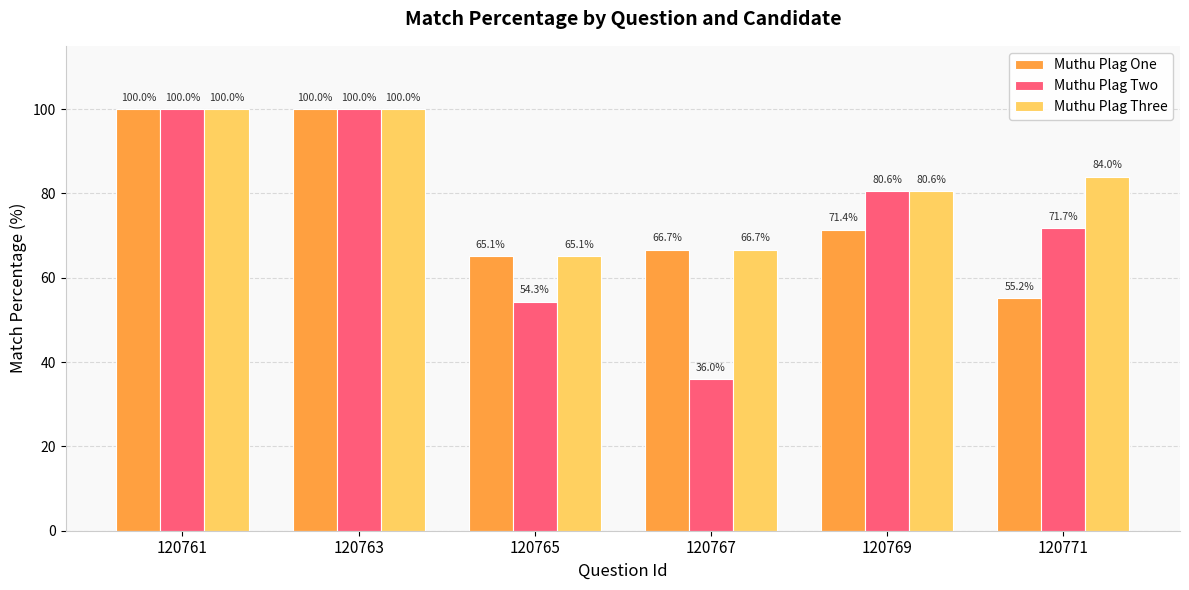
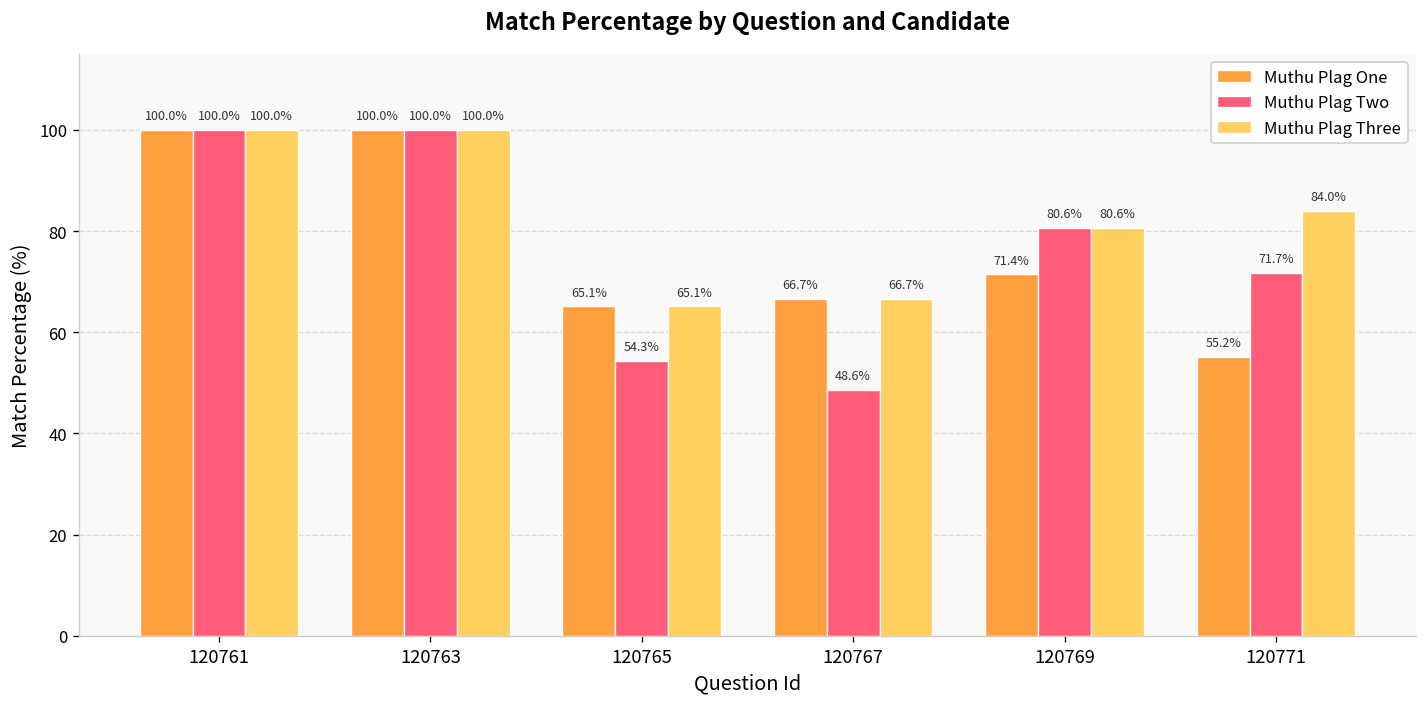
  {
    "Muthu Plag Two": {
      "120761": "100.0%",
      "120763": "100.0%",
      "120765": "54.3%",
-     "120767": "36.0%",
+     "120767": "48.6%",
      "120769": "80.6%",
      "120771": "71.7%"
    }
  }
